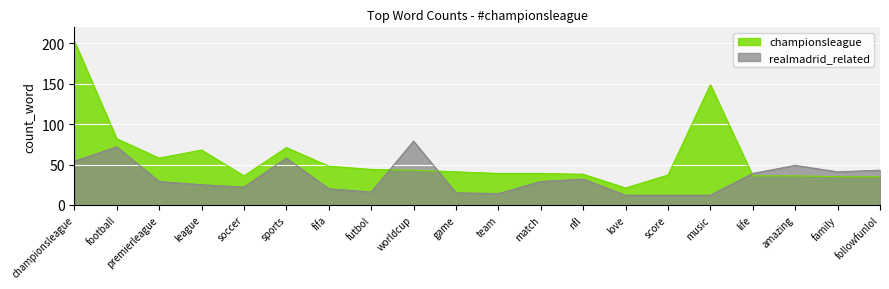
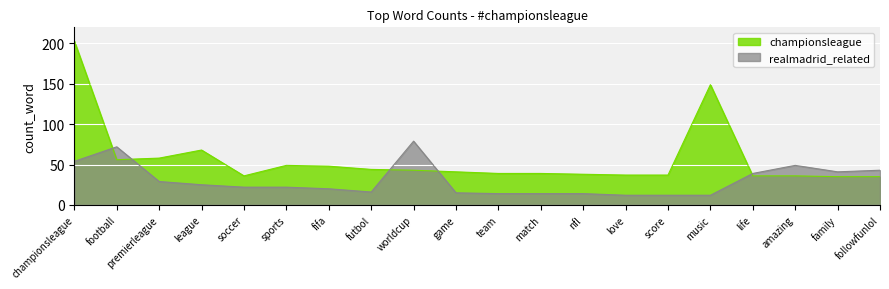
  {
    "championsleague": {
      "championsleague": 200,
-     "football": 80,
+     "football": 60,
      "premierleague": 60,
      "league": 70,
      "soccer": 40,
-     "sports": 70,
+     "sports": 50,
      "fifa": 50,
      "futbol": 40,
      "worldcup": 40,
      "game": 40,
      "team": 40,
      "match": 40,
      "nfl": 40,
-     "love": 20,
+     "love": 40,
      "score": 40,
      "music": 150,
      "amazing": 40,
      "family": 40,
      "followfunlol": 40
    },
    "realmadrid_related": {
      "championsleague": 50,
      "football": 70,
      "premierleague": 30,
      "league": 30,
      "soccer": 20,
-     "sports": 60,
+     "sports": 20,
      "fifa": 20,
      "futbol": 20,
      "worldcup": 80,
      "game": 20,
      "team": 10,
-     "match": 30,
-     "nfl": 30,
+     "match": 10,
+     "nfl": 10,
      "love": 10,
      "score": 10,
      "music": 10,
      "amazing": 50,
      "family": 40,
      "followfunlol": 40
    }
  }
